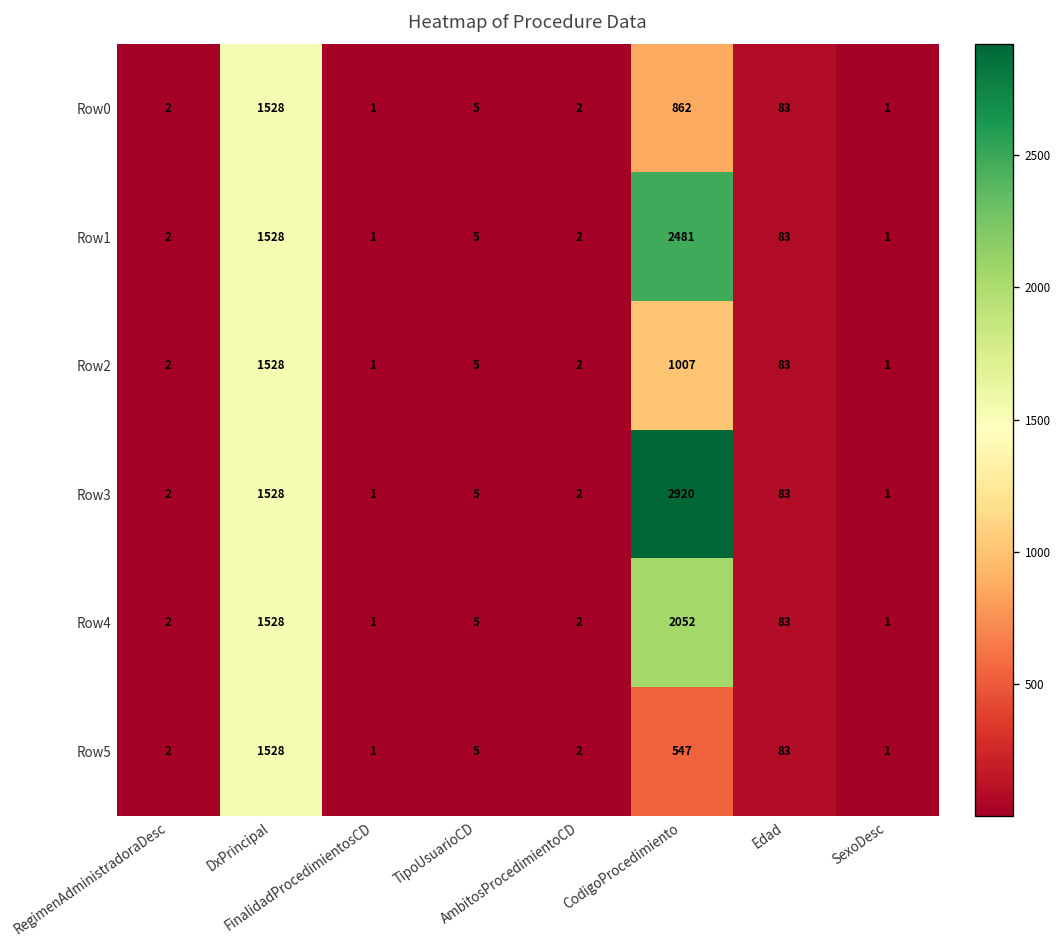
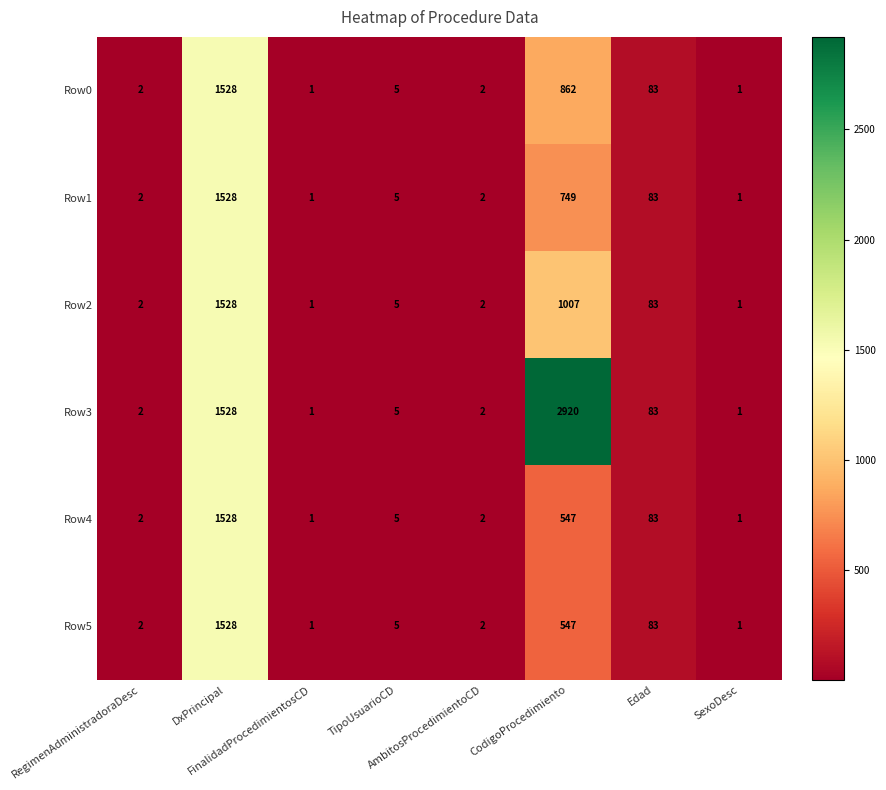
  {
    "Row0": {
      "RegimenAdministradoraDesc": 2,
      "DxPrincipal": 1528,
      "FinalidadProcedimientosCD": 1,
      "TipoUsuarioCD": 5,
      "AmbitosProcedimientoCD": 2,
      "CodigoProcedimiento": 862,
      "Edad": 83,
      "SexoDesc": 1
    },
    "Row1": {
      "RegimenAdministradoraDesc": 2,
      "DxPrincipal": 1528,
      "FinalidadProcedimientosCD": 1,
      "TipoUsuarioCD": 5,
      "AmbitosProcedimientoCD": 2,
-     "CodigoProcedimiento": 2481,
+     "CodigoProcedimiento": 749,
      "Edad": 83,
      "SexoDesc": 1
    },
    "Row2": {
      "RegimenAdministradoraDesc": 2,
      "DxPrincipal": 1528,
      "FinalidadProcedimientosCD": 1,
      "TipoUsuarioCD": 5,
      "AmbitosProcedimientoCD": 2,
      "CodigoProcedimiento": 1007,
      "Edad": 83,
      "SexoDesc": 1
    },
    "Row3": {
      "RegimenAdministradoraDesc": 2,
      "DxPrincipal": 1528,
      "FinalidadProcedimientosCD": 1,
      "TipoUsuarioCD": 5,
      "AmbitosProcedimientoCD": 2,
      "CodigoProcedimiento": 2920,
      "Edad": 83,
      "SexoDesc": 1
    },
    "Row4": {
      "RegimenAdministradoraDesc": 2,
      "DxPrincipal": 1528,
      "FinalidadProcedimientosCD": 1,
      "TipoUsuarioCD": 5,
      "AmbitosProcedimientoCD": 2,
-     "CodigoProcedimiento": 2052,
+     "CodigoProcedimiento": 547,
      "Edad": 83,
      "SexoDesc": 1
    },
    "Row5": {
      "RegimenAdministradoraDesc": 2,
      "DxPrincipal": 1528,
      "FinalidadProcedimientosCD": 1,
      "TipoUsuarioCD": 5,
      "AmbitosProcedimientoCD": 2,
      "CodigoProcedimiento": 547,
      "Edad": 83,
      "SexoDesc": 1
    }
  }
